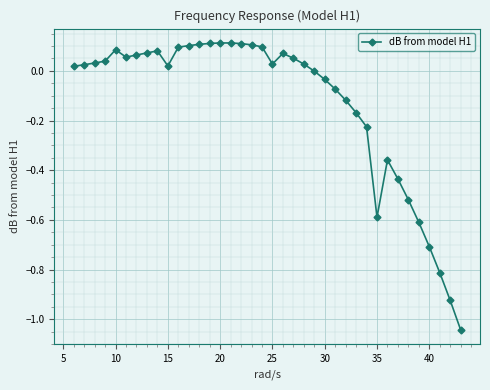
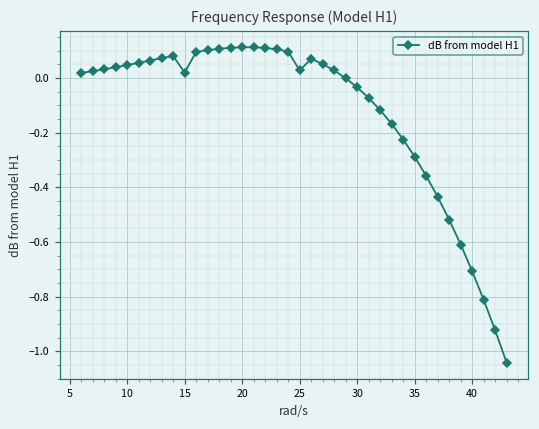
  {
-   "10": 0.08,
+   "10": 0.05,
    "15": 0.02,
    "20": 0.11,
    "25": 0.03,
    "30": -0.03,
-   "35": -0.59,
+   "35": -0.29,
    "40": -0.71
  }
